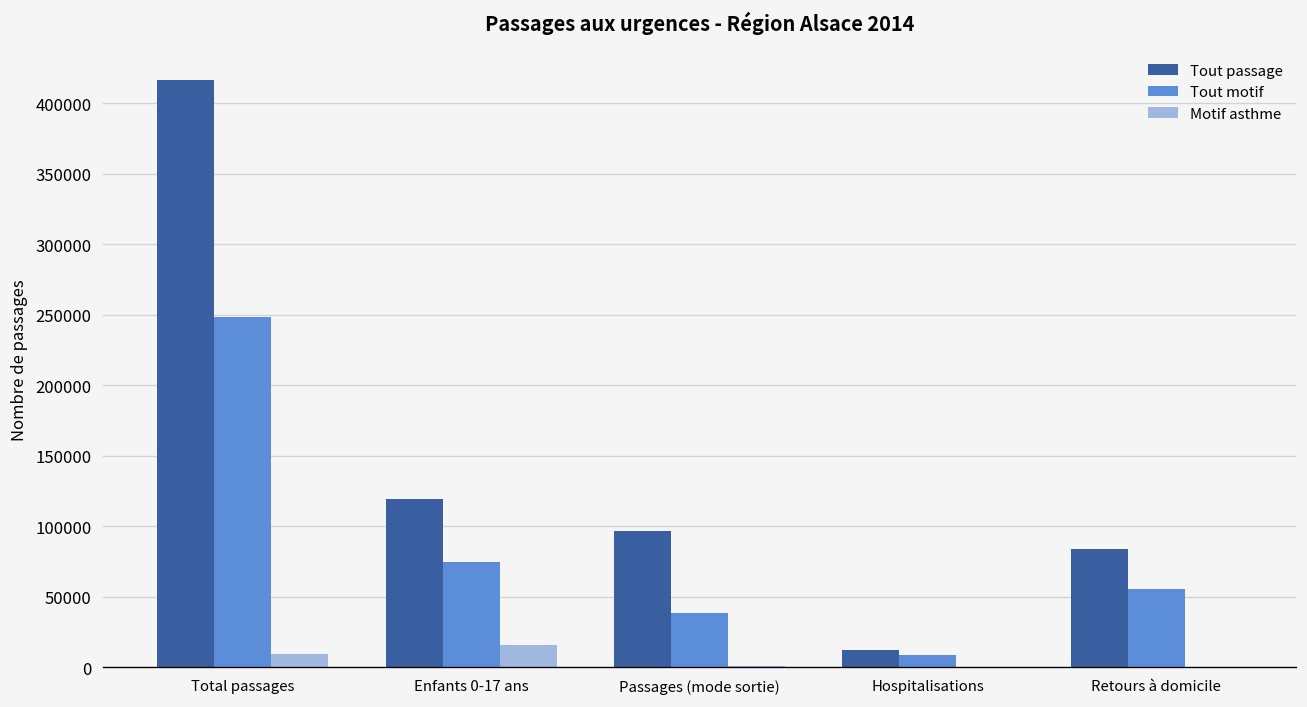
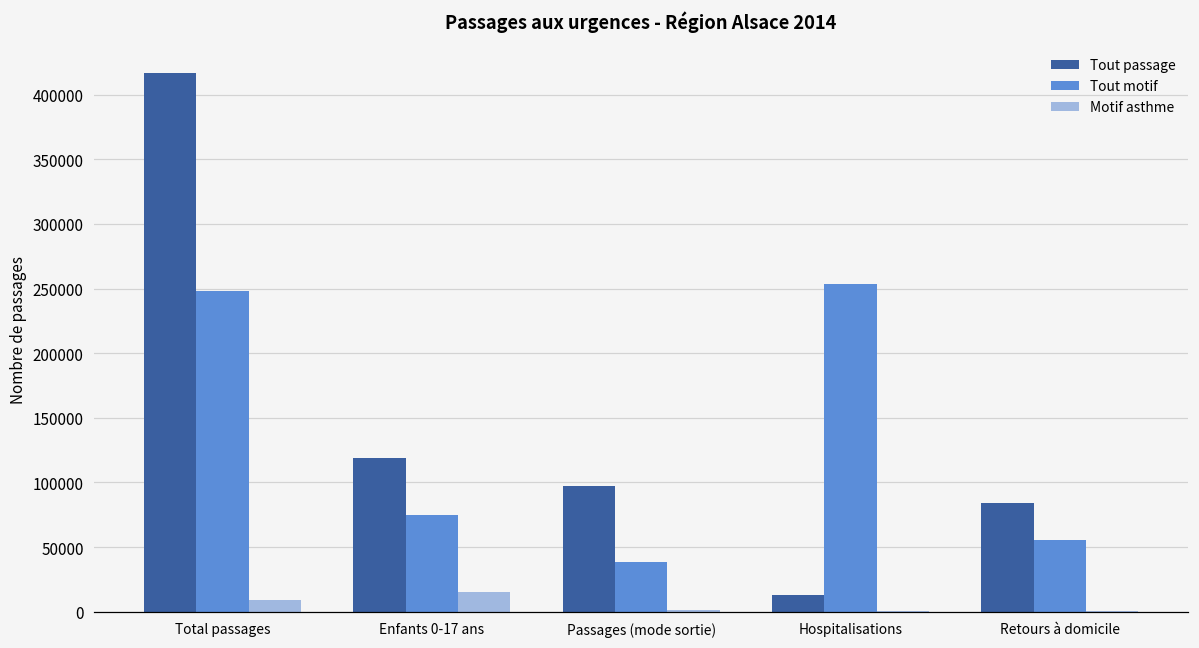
  {
    "Tout passage": {
      "Total passages": 417000,
      "Enfants 0-17 ans": 119000,
      "Passages (mode sortie)": 97000,
      "Hospitalisations": 13000,
      "Retours à domicile": 84000
    },
    "Tout motif": {
      "Total passages": 248000,
      "Enfants 0-17 ans": 75000,
      "Passages (mode sortie)": 38000,
-     "Hospitalisations": 9000,
+     "Hospitalisations": 254000,
      "Retours à domicile": 55000
    },
    "Motif asthme": {
      "Total passages": 9000,
      "Enfants 0-17 ans": 16000
    }
  }
